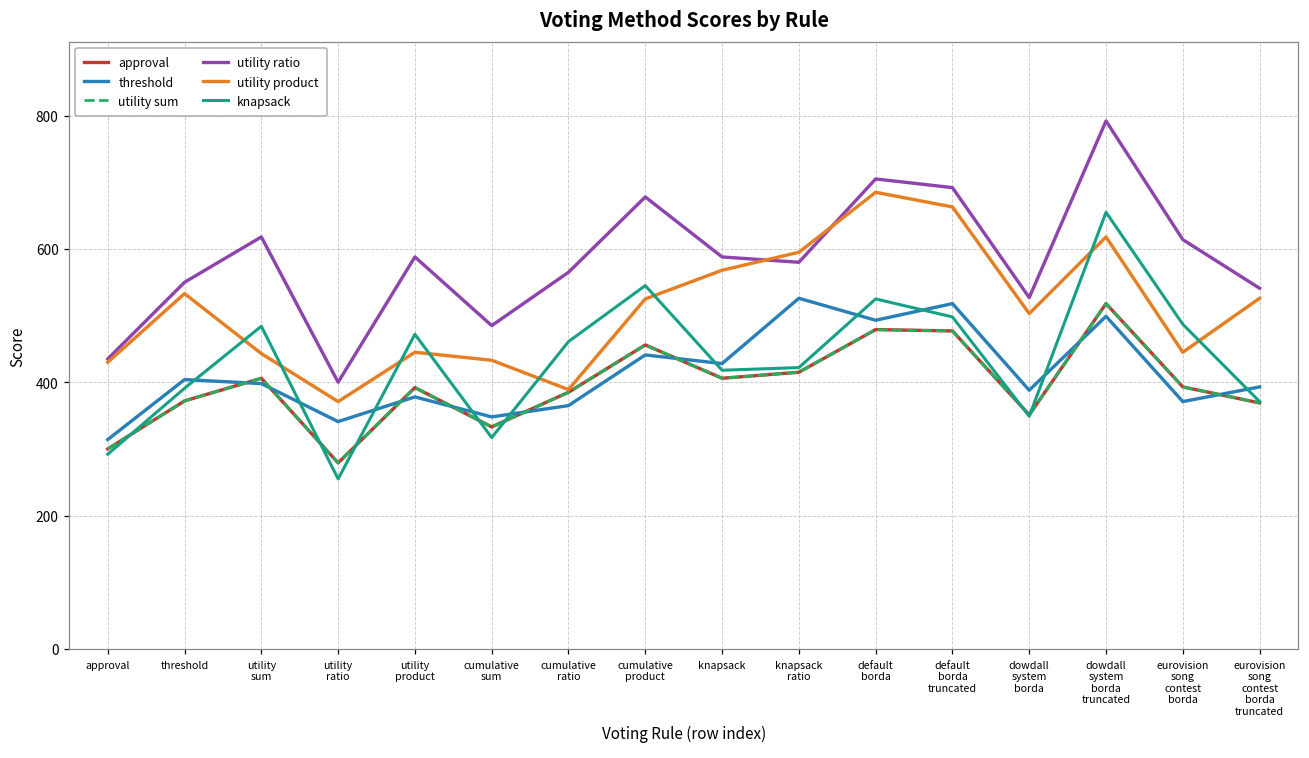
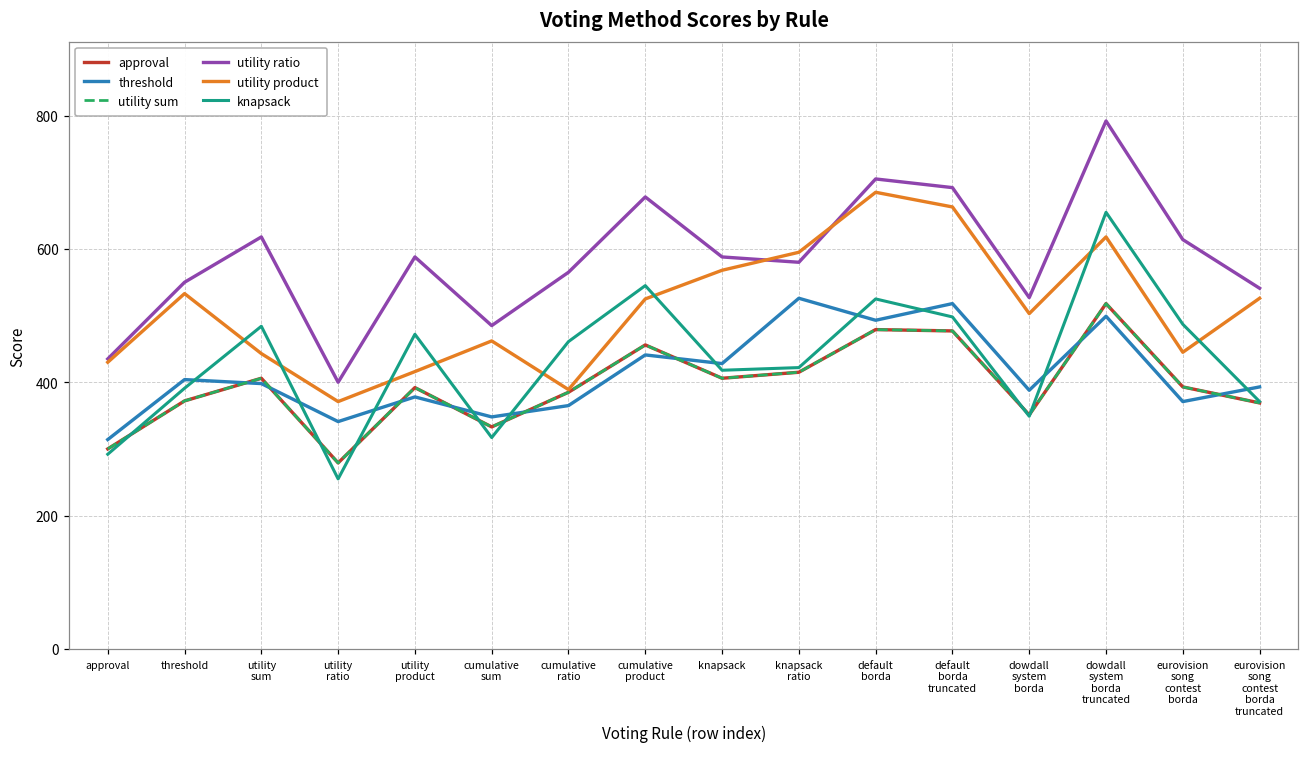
  {
    "threshold": {
      "approval": 310,
      "threshold": 400,
      "utility sum": 400,
      "utility ratio": 340,
      "utility product": 380,
      "cumulative sum": 350,
      "cumulative ratio": 370,
      "cumulative product": 440,
      "knapsack": 430,
      "knapsack ratio": 530,
      "default borda": 490,
      "default borda truncated": 520,
      "dowdall system borda": 390,
      "dowdall system borda truncated": 500,
      "eurovision song contest borda": 370,
      "eurovision song contest borda truncated": 390
    },
    "utility ratio": {
      "approval": 440,
      "threshold": 550,
      "utility sum": 620,
      "utility ratio": 400,
      "utility product": 590,
      "cumulative sum": 490,
      "cumulative ratio": 570,
      "cumulative product": 680,
      "knapsack": 590,
      "knapsack ratio": 580,
      "default borda": 710,
      "default borda truncated": 690,
      "dowdall system borda": 530,
      "dowdall system borda truncated": 790,
      "eurovision song contest borda": 610,
      "eurovision song contest borda truncated": 540
    },
    "utility product": {
      "approval": 430,
      "threshold": 530,
      "utility sum": 440,
      "utility ratio": 370,
-     "utility product": 450,
-     "cumulative sum": 430,
+     "utility product": 420,
+     "cumulative sum": 460,
      "cumulative product": 530,
      "knapsack": 570,
      "knapsack ratio": 600,
      "default borda": 690,
      "default borda truncated": 660,
      "dowdall system borda": 500,
      "dowdall system borda truncated": 620,
      "eurovision song contest borda": 450,
      "eurovision song contest borda truncated": 530
    }
  }
